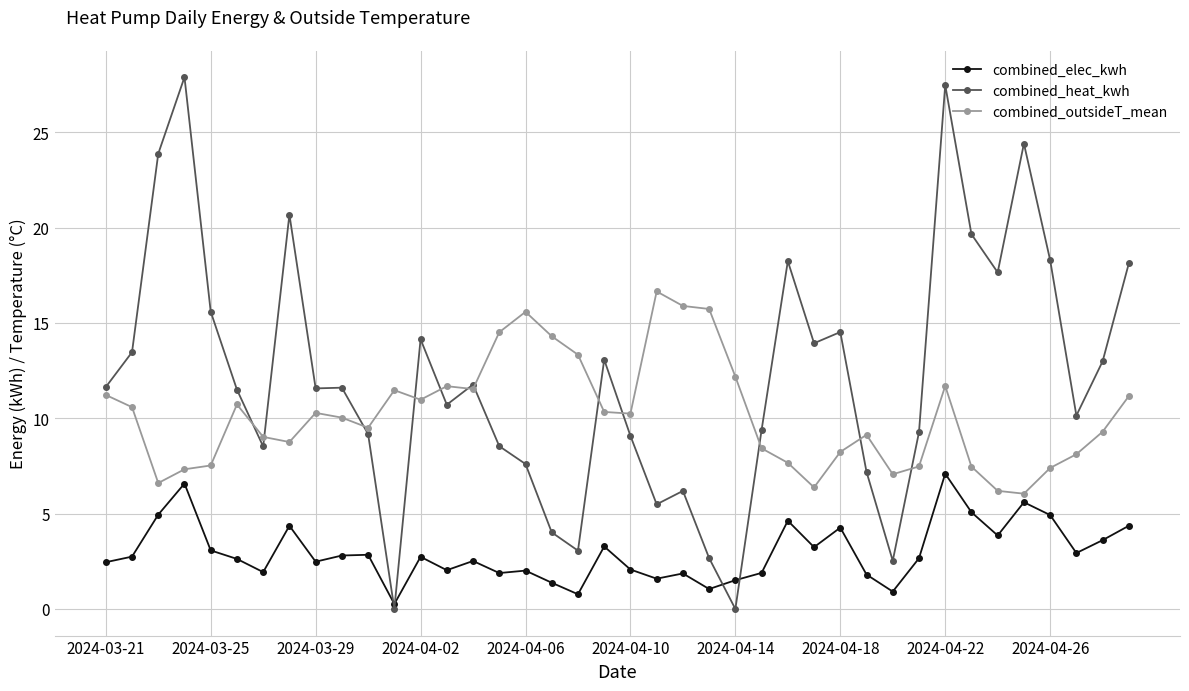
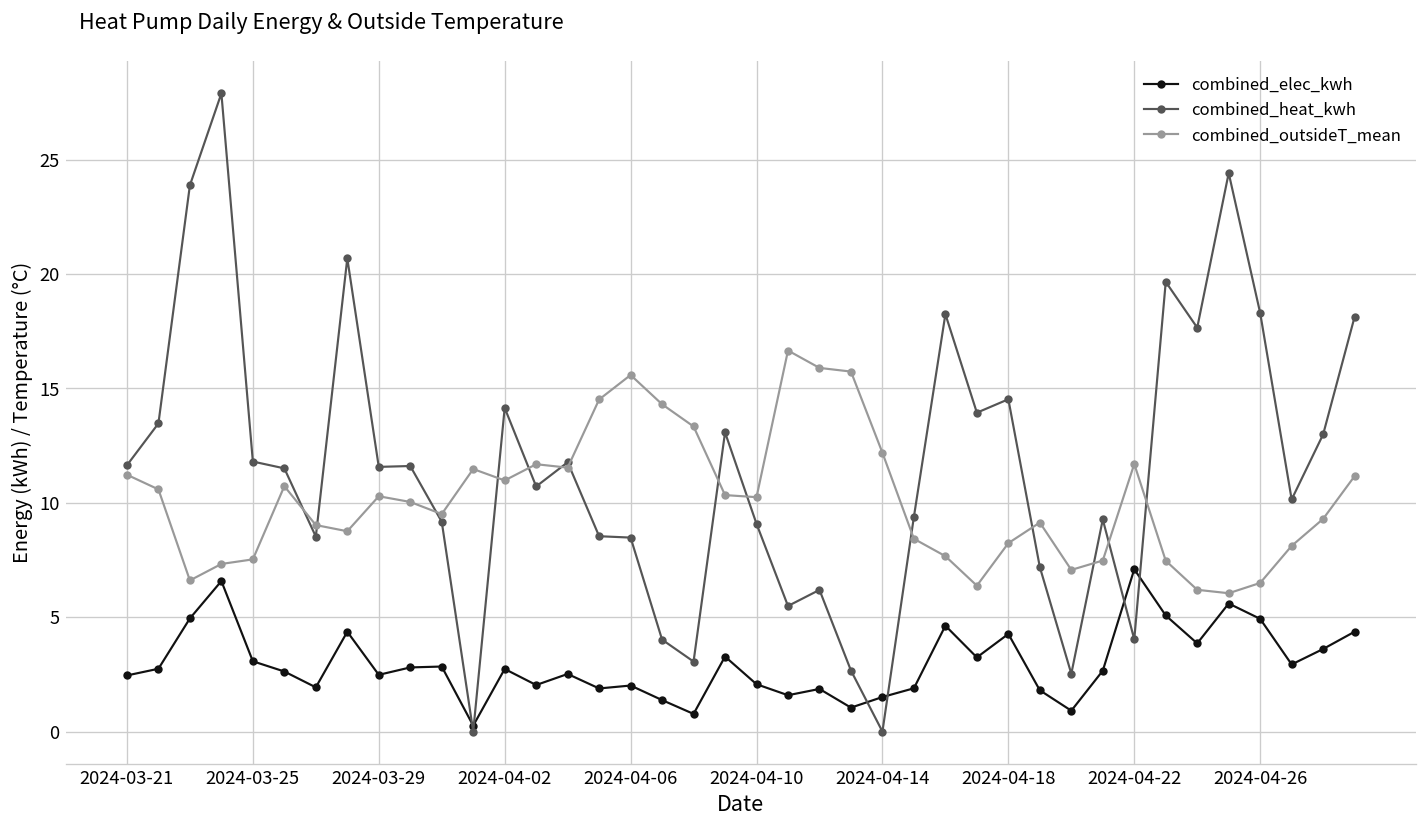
  {
    "combined_elec_kwh": {
      "2024-03-21": 2.5,
      "2024-03-25": 3.1,
      "2024-03-29": 2.5,
      "2024-04-02": 2.7,
      "2024-04-06": 2.0,
      "2024-04-10": 2.1,
      "2024-04-14": 1.5,
      "2024-04-18": 4.3,
      "2024-04-22": 7.1,
      "2024-04-26": 4.9
    },
    "combined_heat_kwh": {
      "2024-03-21": 11.6,
-     "2024-03-25": 15.6,
+     "2024-03-25": 11.8,
      "2024-03-29": 11.6,
      "2024-04-02": 14.2,
-     "2024-04-06": 7.6,
+     "2024-04-06": 8.5,
      "2024-04-10": 9.1,
      "2024-04-14": 0.0,
      "2024-04-18": 14.5,
-     "2024-04-22": 27.5,
+     "2024-04-22": 4.0,
      "2024-04-26": 18.3
    },
    "combined_outsideT_mean": {
      "2024-03-21": 11.2,
      "2024-03-25": 7.5,
      "2024-03-29": 10.3,
      "2024-04-02": 11.0,
      "2024-04-06": 15.6,
      "2024-04-10": 10.3,
      "2024-04-14": 12.2,
      "2024-04-18": 8.2,
      "2024-04-22": 11.7,
-     "2024-04-26": 7.4
+     "2024-04-26": 6.5
    }
  }
